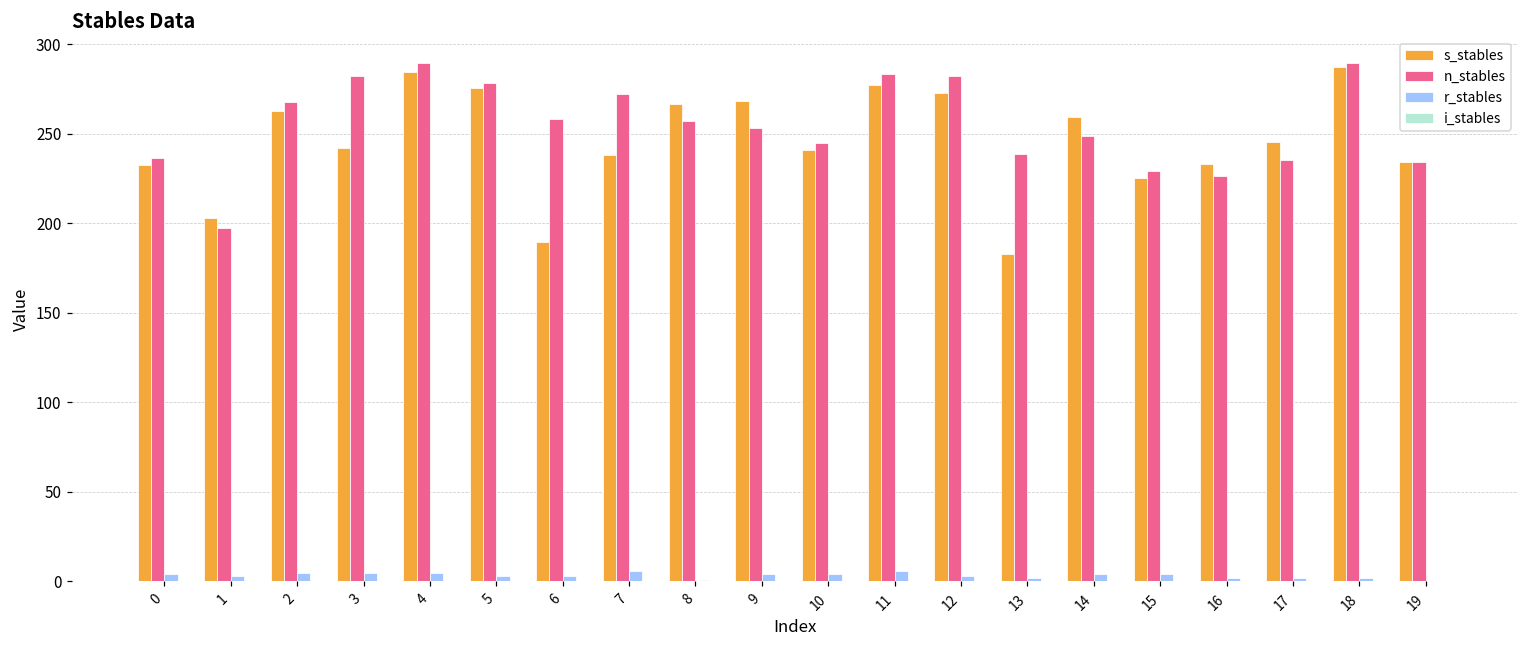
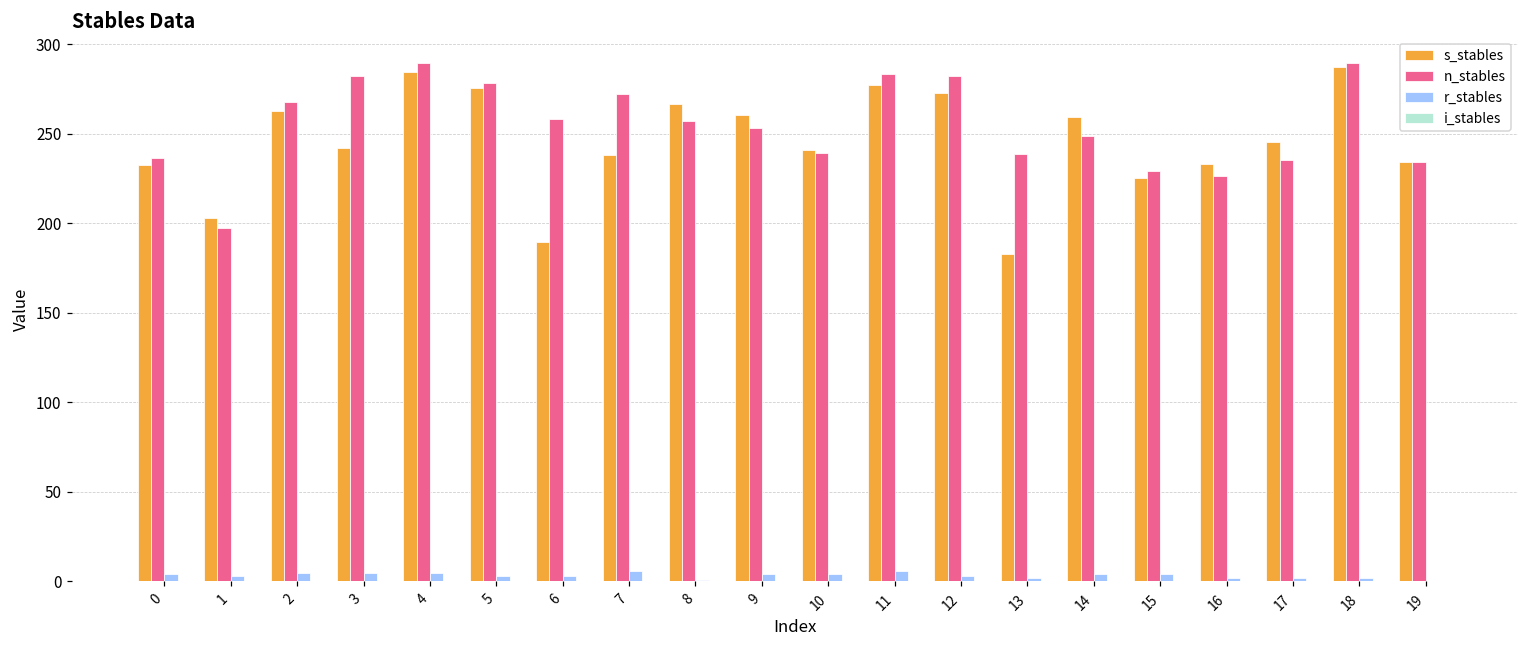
  {
    "s_stables": {
      "0": 233,
      "1": 203,
      "2": 263,
      "3": 242,
      "4": 285,
      "5": 275,
      "6": 190,
      "7": 238,
      "8": 266,
-     "9": 268,
+     "9": 261,
      "10": 241,
      "11": 277,
      "12": 273,
      "13": 183,
      "14": 259,
      "15": 225,
      "16": 233,
      "17": 245,
      "18": 287,
      "19": 234
    },
    "n_stables": {
      "0": 237,
      "1": 198,
      "2": 268,
      "3": 282,
      "4": 290,
      "5": 278,
      "6": 258,
      "7": 272,
      "8": 257,
      "9": 253,
-     "10": 245,
+     "10": 239,
      "11": 283,
      "12": 283,
      "13": 239,
      "14": 249,
      "15": 229,
      "16": 227,
      "17": 236,
      "18": 289,
      "19": 234
    }
  }
